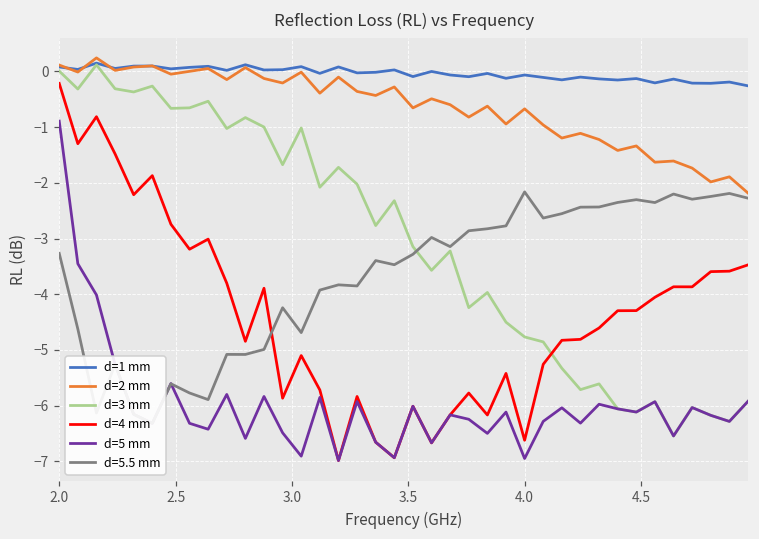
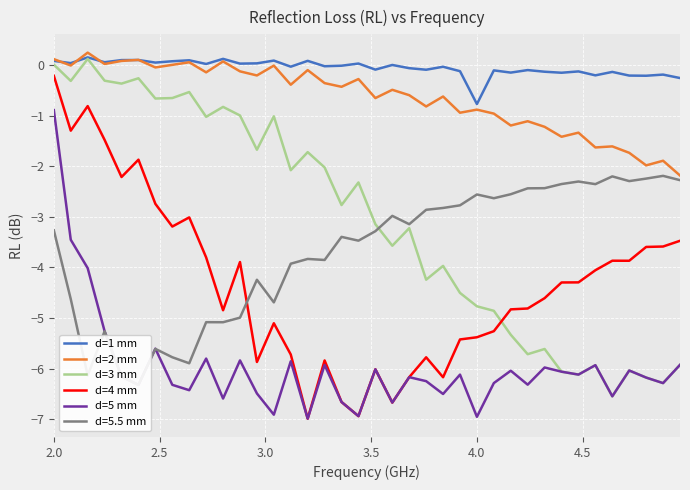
  {
    "d=1 mm": {
-     "4.0": -0.1
+     "4.0": -0.8
    },
    "d=2 mm": {
-     "4.0": -0.7
+     "4.0": -0.9
    },
    "d=3 mm": {
      "2.0": 0.0,
      "4.0": -4.8
    },
    "d=4 mm": {
      "2.0": -0.2,
-     "4.0": -6.6
+     "4.0": -5.4
    },
    "d=5 mm": {
      "2.0": -0.9,
      "4.0": -7.0
    },
    "d=5.5 mm": {
      "2.0": -3.3,
-     "4.0": -2.2
+     "4.0": -2.6
    }
  }
